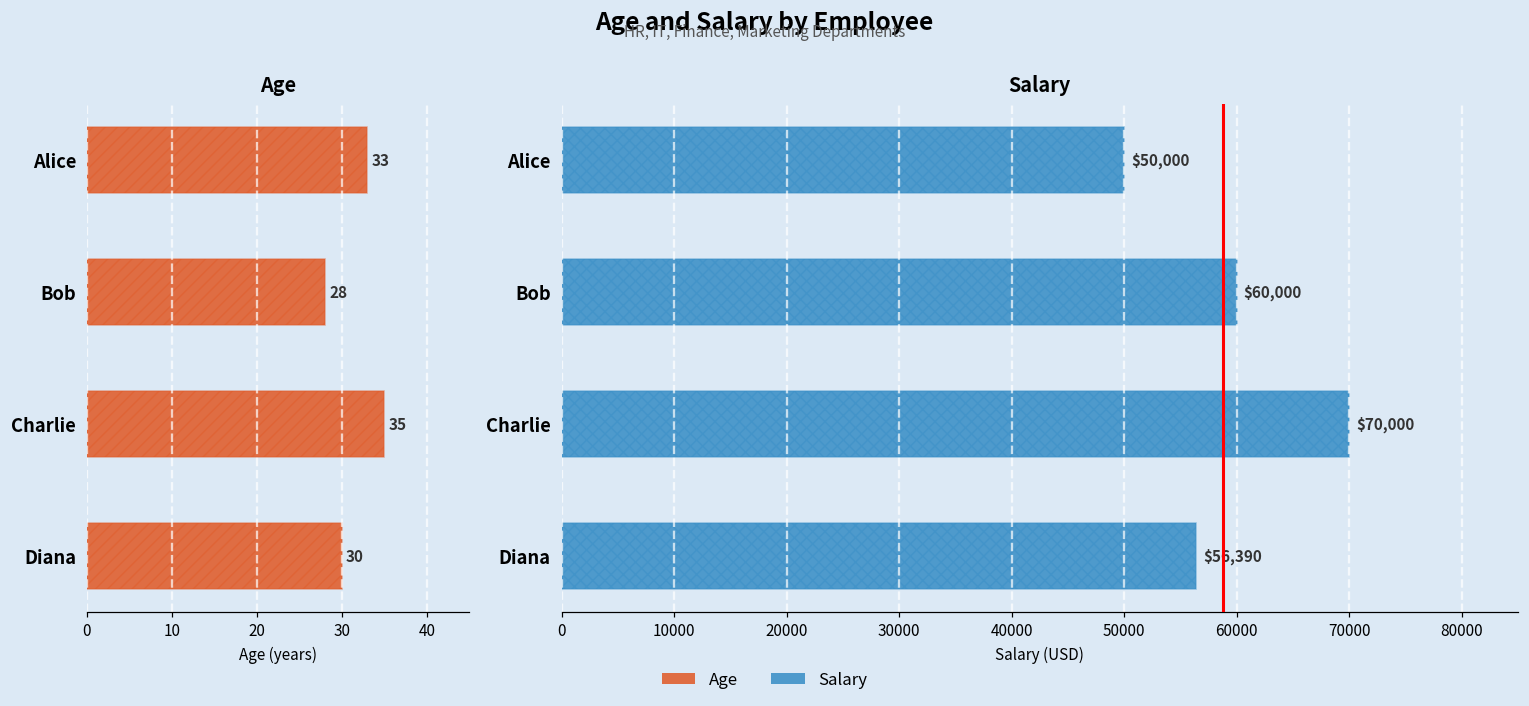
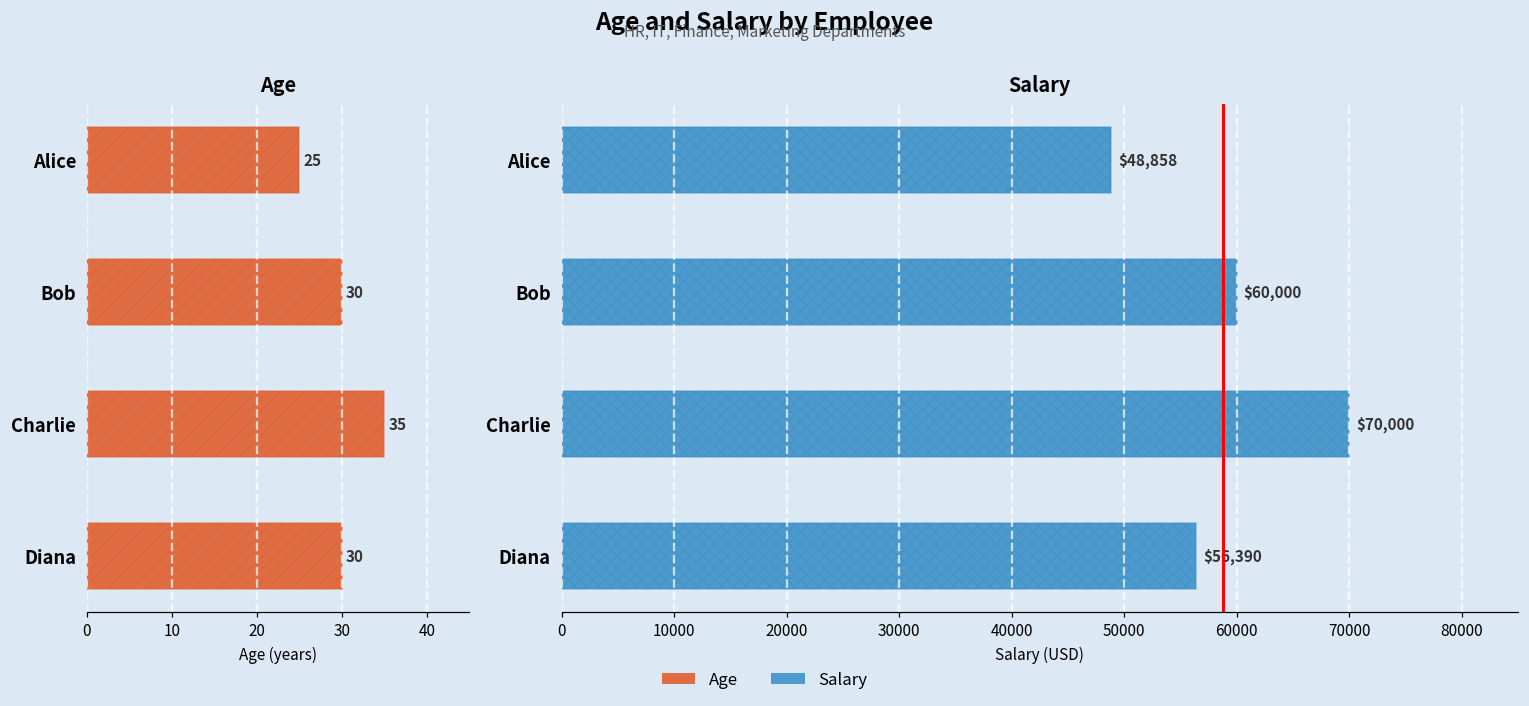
  {
    "Age": {
-     "Alice": "33",
-     "Bob": "28",
+     "Alice": "25",
+     "Bob": "30",
      "Charlie": "35",
      "Diana": "30"
    },
    "Salary": {
-     "Alice": "$50,000",
+     "Alice": "$48,858",
      "Bob": "$60,000",
      "Charlie": "$70,000",
      "Diana": "$56,390"
    }
  }
